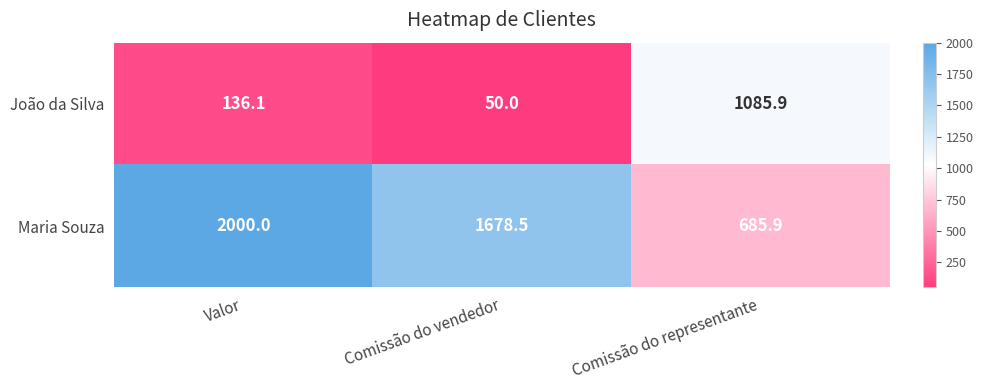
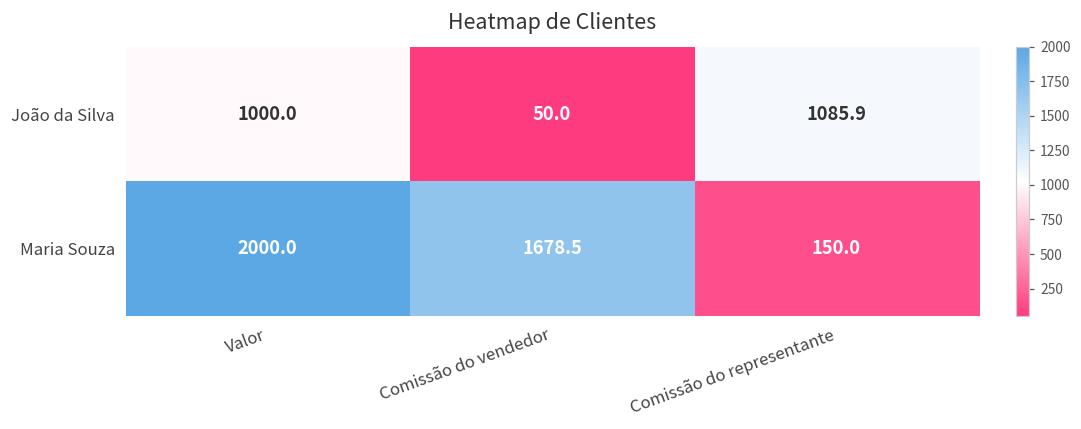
  {
    "João da Silva": {
-     "Valor": 136.1,
+     "Valor": 1000.0,
      "Comissão do vendedor": 50.0,
      "Comissão do representante": 1085.9
    },
    "Maria Souza": {
      "Valor": 2000.0,
      "Comissão do vendedor": 1678.5,
-     "Comissão do representante": 685.9
+     "Comissão do representante": 150.0
    }
  }
